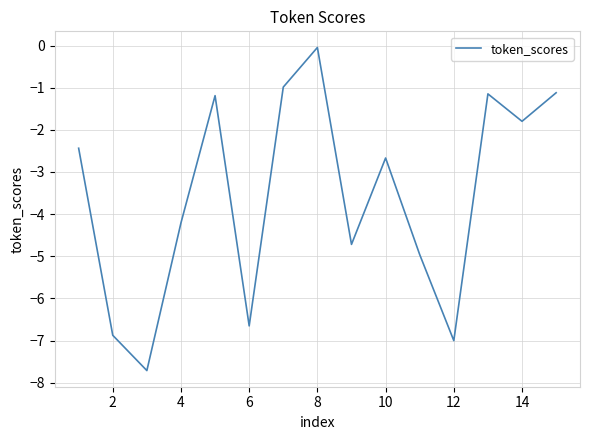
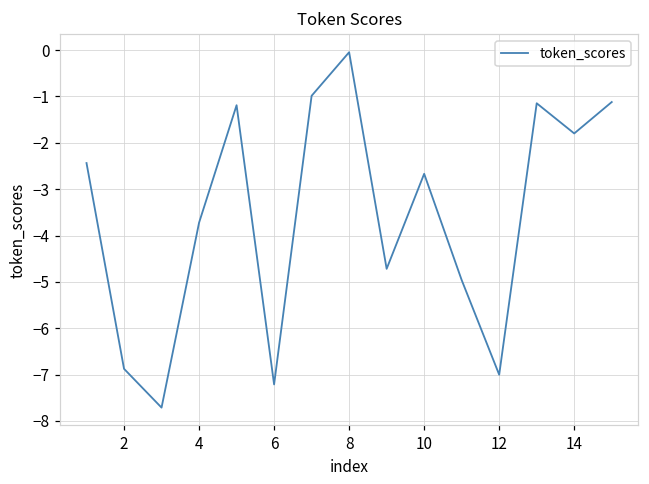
  {
    "2": -6.9,
-   "4": -4.2,
-   "6": -6.7,
+   "4": -3.7,
+   "6": -7.2,
    "8": 0.0,
    "10": -2.7,
    "12": -7.0,
    "14": -1.8
  }
